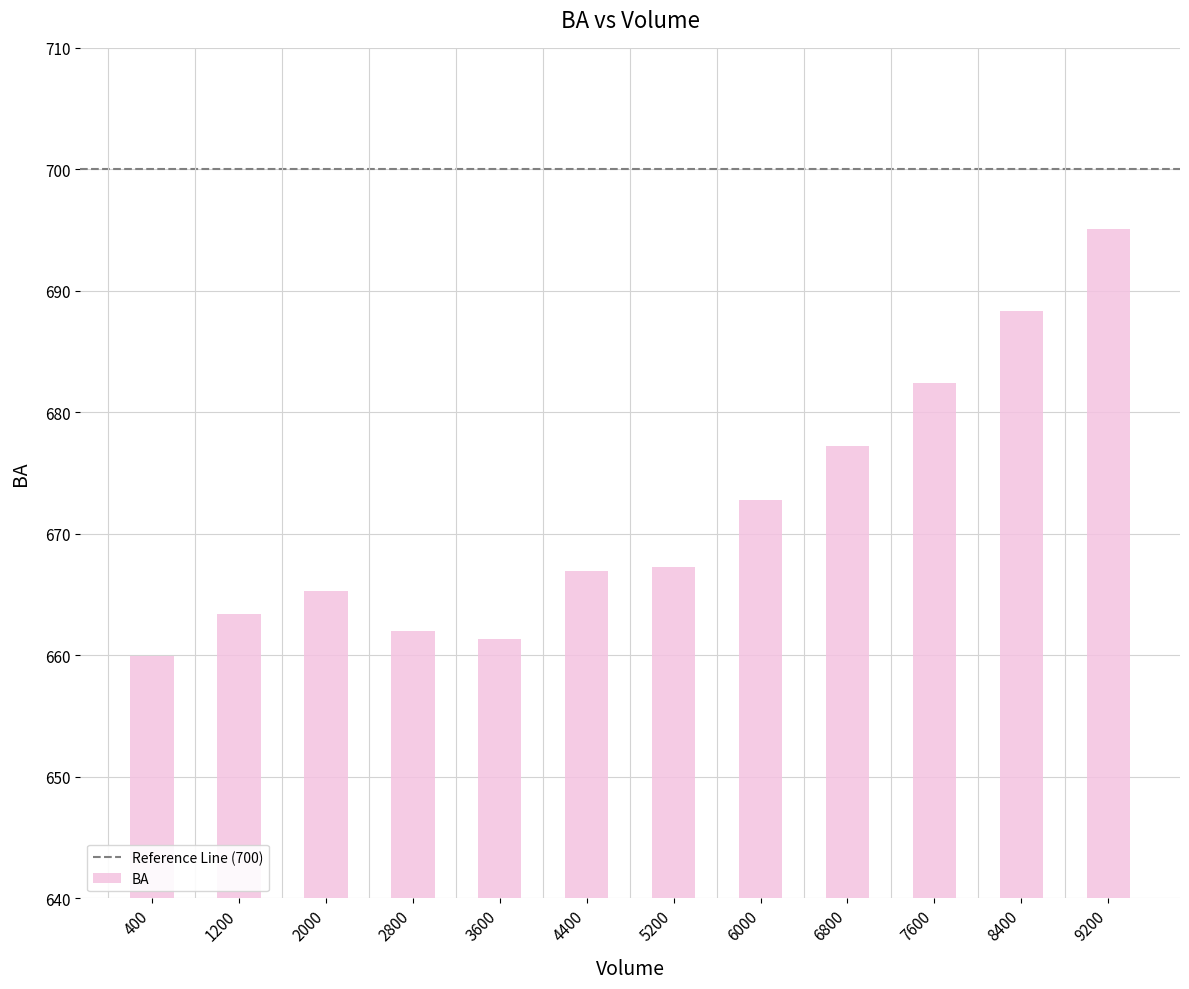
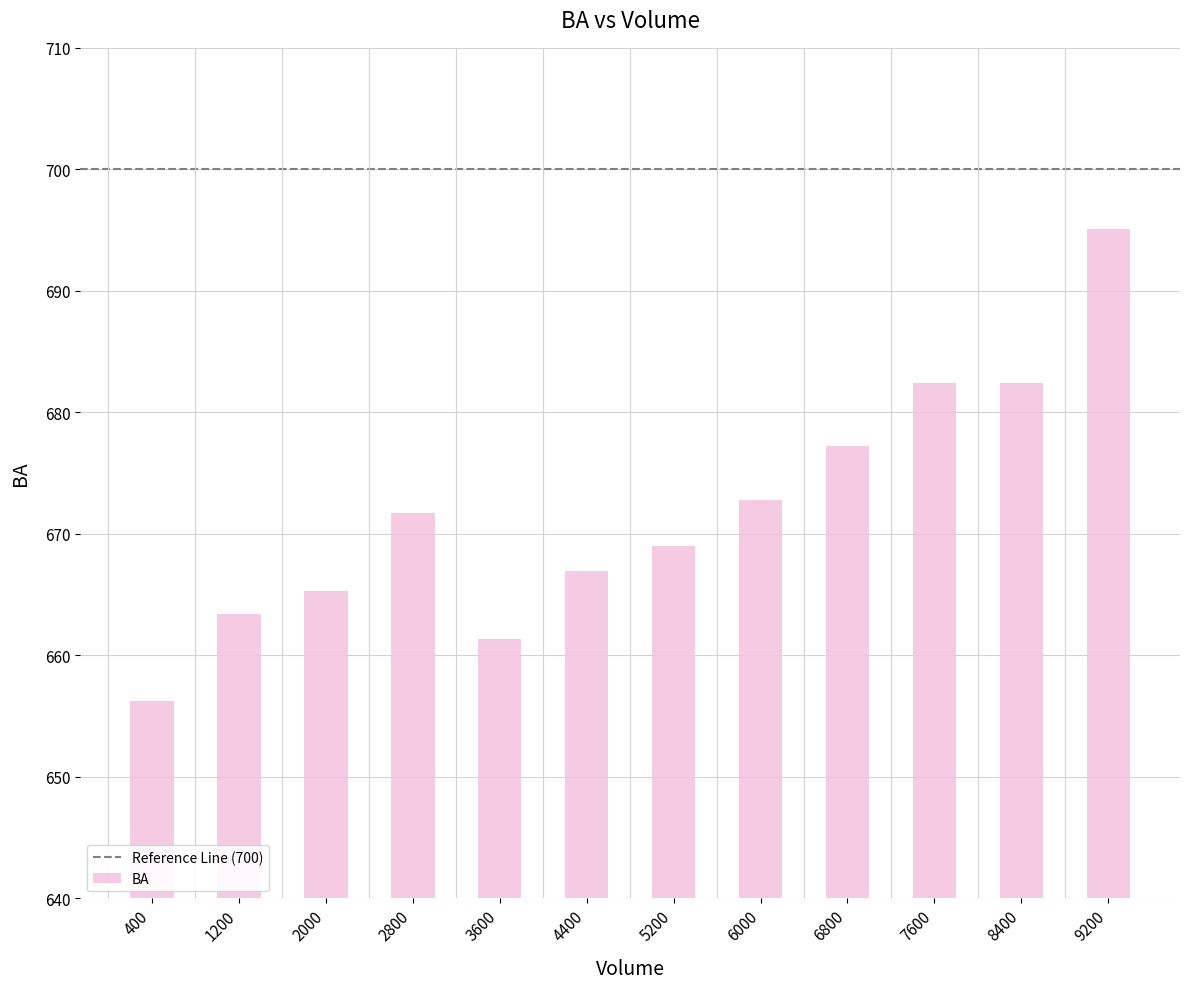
  {
-   "400": 659.9,
+   "400": 656.2,
    "1200": 663.4,
    "2000": 665.3,
-   "2800": 662.0,
+   "2800": 671.7,
    "3600": 661.3,
    "4400": 666.9,
-   "5200": 667.3,
+   "5200": 669.0,
    "6000": 672.8,
    "6800": 677.2,
    "7600": 682.4,
-   "8400": 688.3,
+   "8400": 682.4,
    "9200": 695.1
  }
